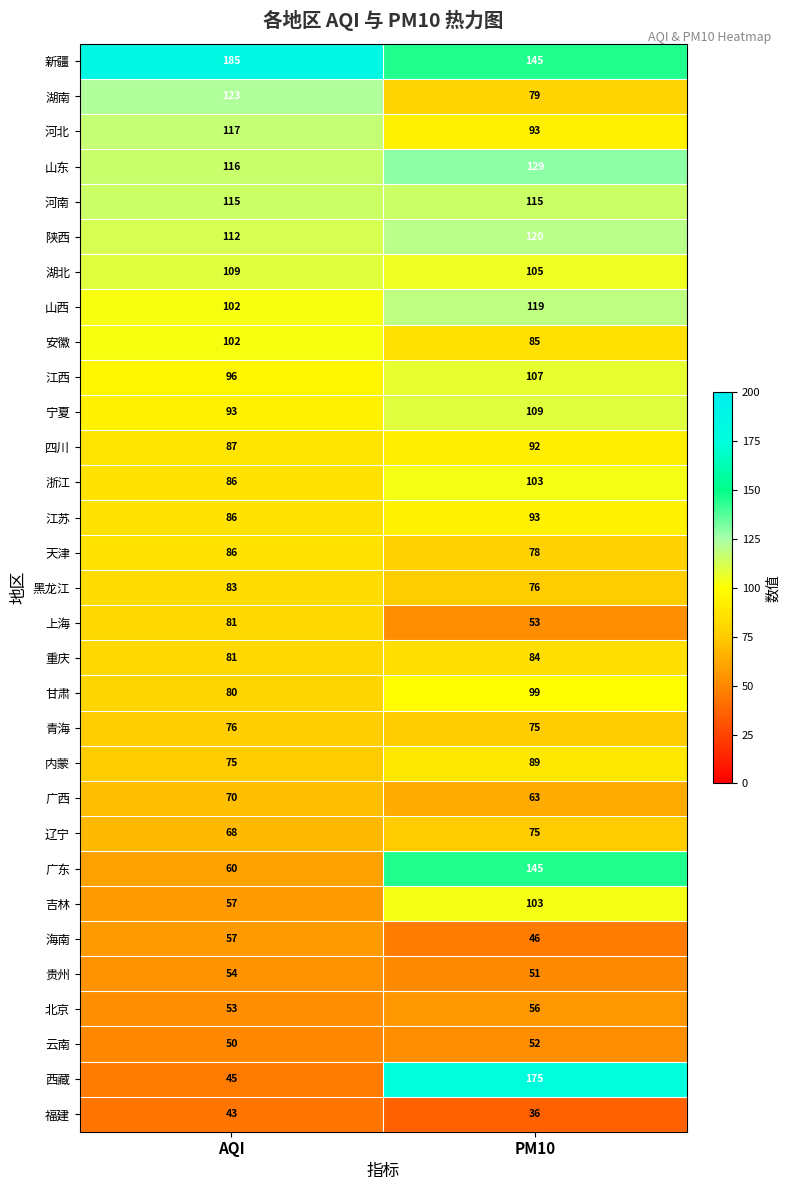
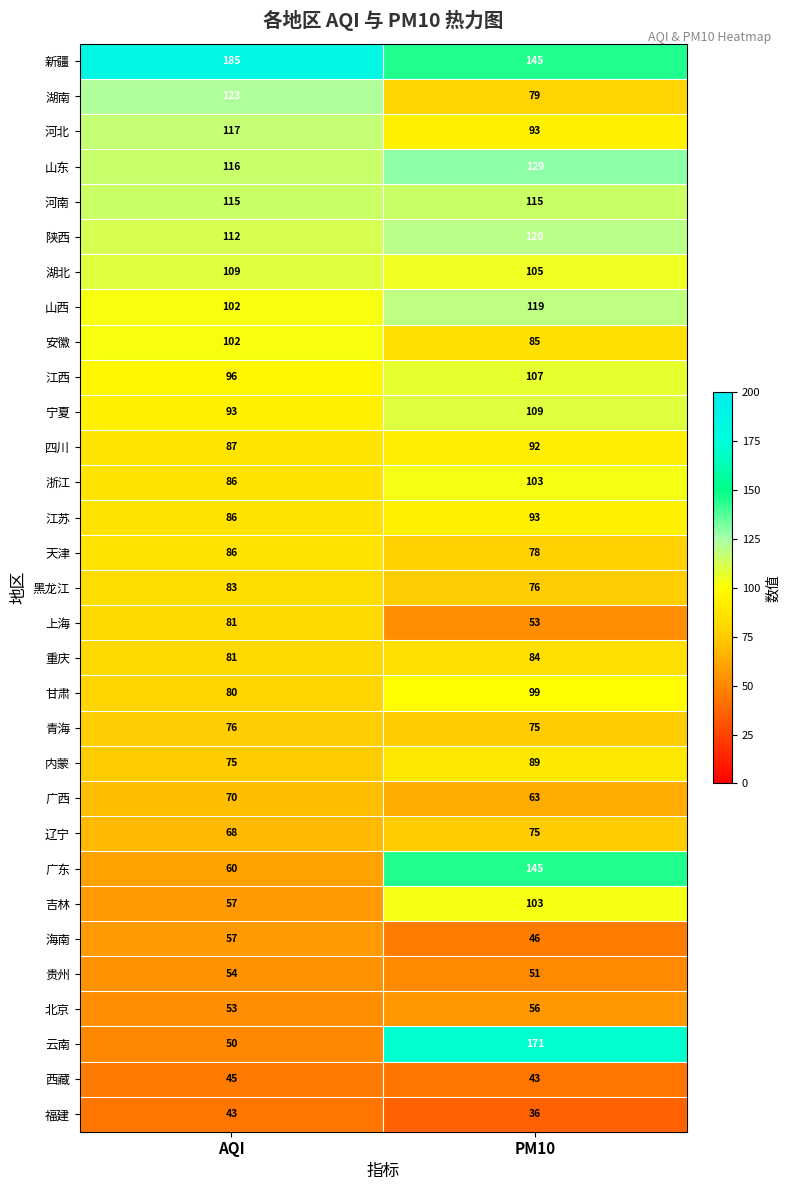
  {
    "新疆": {
      "AQI": 185,
      "PM10": 145
    },
    "湖南": {
      "AQI": 123,
      "PM10": 79
    },
    "河北": {
      "AQI": 117,
      "PM10": 93
    },
    "山东": {
      "AQI": 116,
      "PM10": 129
    },
    "河南": {
      "AQI": 115,
      "PM10": 115
    },
    "陕西": {
      "AQI": 112,
      "PM10": 120
    },
    "湖北": {
      "AQI": 109,
      "PM10": 105
    },
    "山西": {
      "AQI": 102,
      "PM10": 119
    },
    "安徽": {
      "AQI": 102,
      "PM10": 85
    },
    "江西": {
      "AQI": 96,
      "PM10": 107
    },
    "宁夏": {
      "AQI": 93,
      "PM10": 109
    },
    "四川": {
      "AQI": 87,
      "PM10": 92
    },
    "浙江": {
      "AQI": 86,
      "PM10": 103
    },
    "江苏": {
      "AQI": 86,
      "PM10": 93
    },
    "天津": {
      "AQI": 86,
      "PM10": 78
    },
    "黑龙江": {
      "AQI": 83,
      "PM10": 76
    },
    "上海": {
      "AQI": 81,
      "PM10": 53
    },
    "重庆": {
      "AQI": 81,
      "PM10": 84
    },
    "甘肃": {
      "AQI": 80,
      "PM10": 99
    },
    "青海": {
      "AQI": 76,
      "PM10": 75
    },
    "内蒙": {
      "AQI": 75,
      "PM10": 89
    },
    "广西": {
      "AQI": 70,
      "PM10": 63
    },
    "辽宁": {
      "AQI": 68,
      "PM10": 75
    },
    "广东": {
      "AQI": 60,
      "PM10": 145
    },
    "吉林": {
      "AQI": 57,
      "PM10": 103
    },
    "海南": {
      "AQI": 57,
      "PM10": 46
    },
    "贵州": {
      "AQI": 54,
      "PM10": 51
    },
    "北京": {
      "AQI": 53,
      "PM10": 56
    },
    "云南": {
      "AQI": 50,
-     "PM10": 52
+     "PM10": 171
    },
    "西藏": {
      "AQI": 45,
-     "PM10": 175
+     "PM10": 43
    },
    "福建": {
      "AQI": 43,
      "PM10": 36
    }
  }
